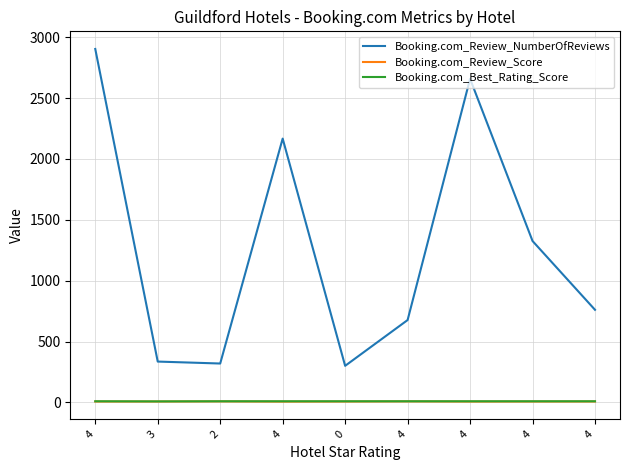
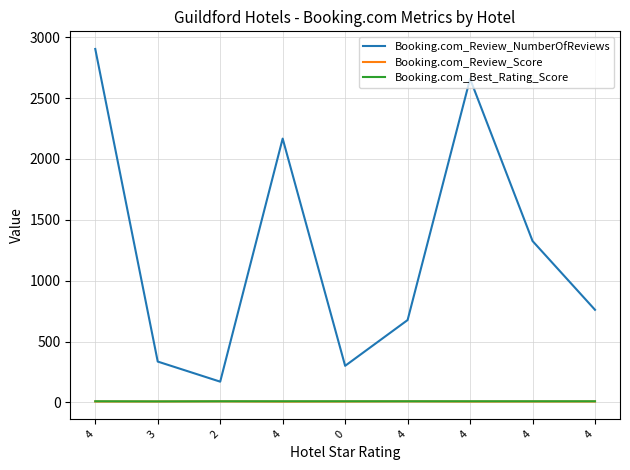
  {
    "Booking.com_Review_NumberOfReviews": {
      "3": 340,
-     "2": 320,
+     "2": 170,
      "0": 300
    }
  }
